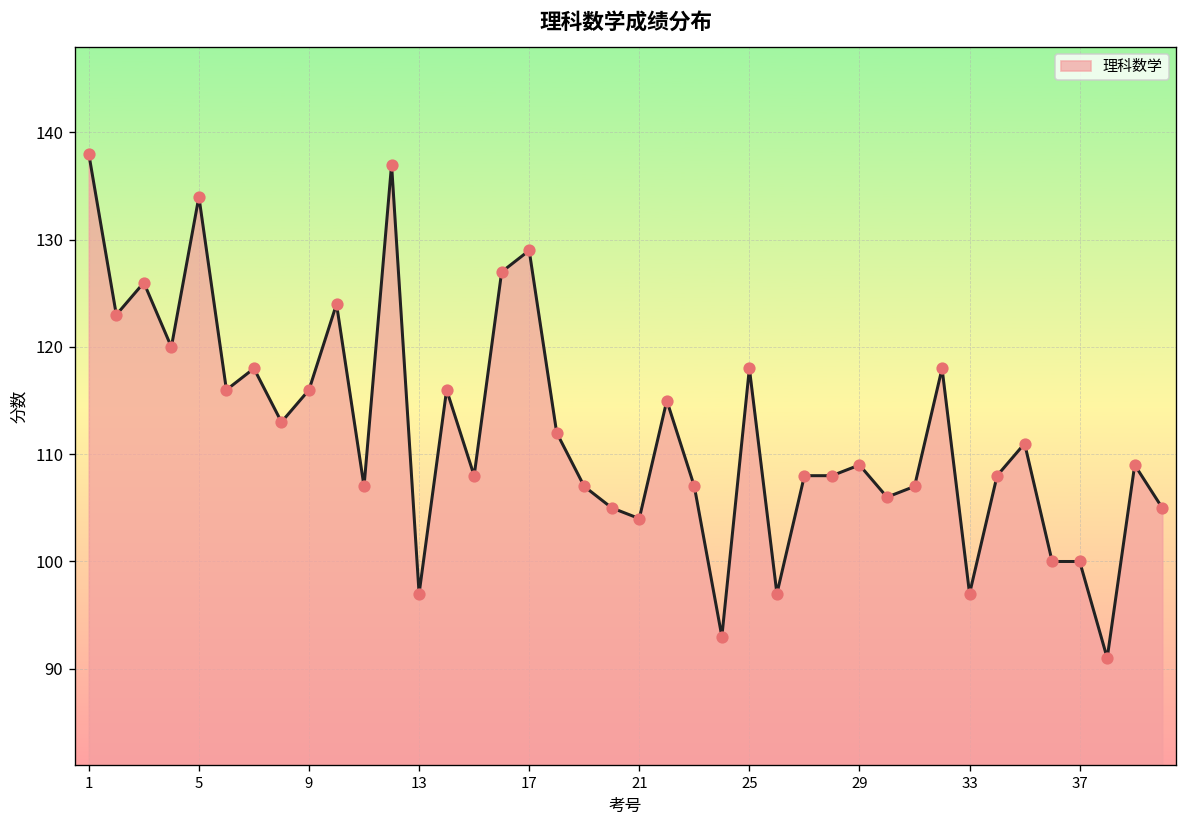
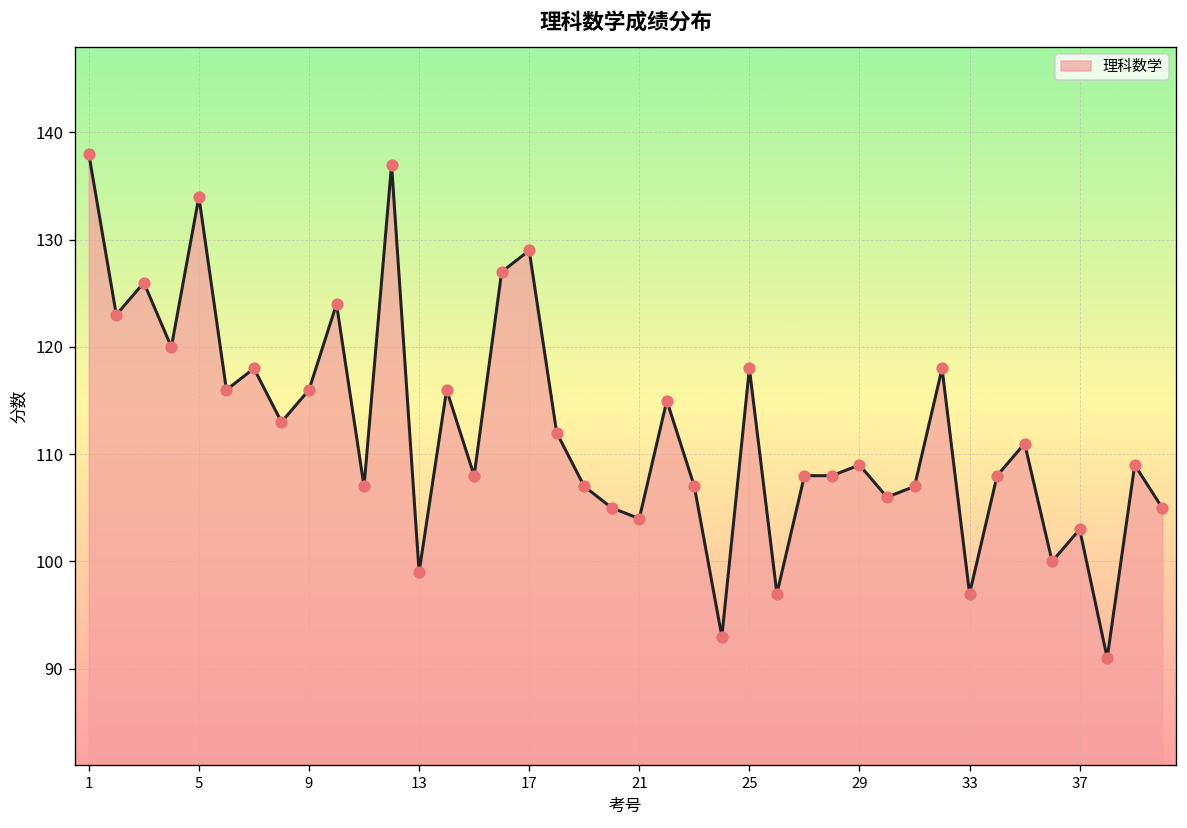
  {
    "1": 138,
    "5": 134,
    "9": 116,
-   "13": 97,
+   "13": 99,
    "17": 129,
    "21": 104,
    "25": 118,
    "29": 109,
    "33": 97,
-   "37": 100
+   "37": 103
  }
